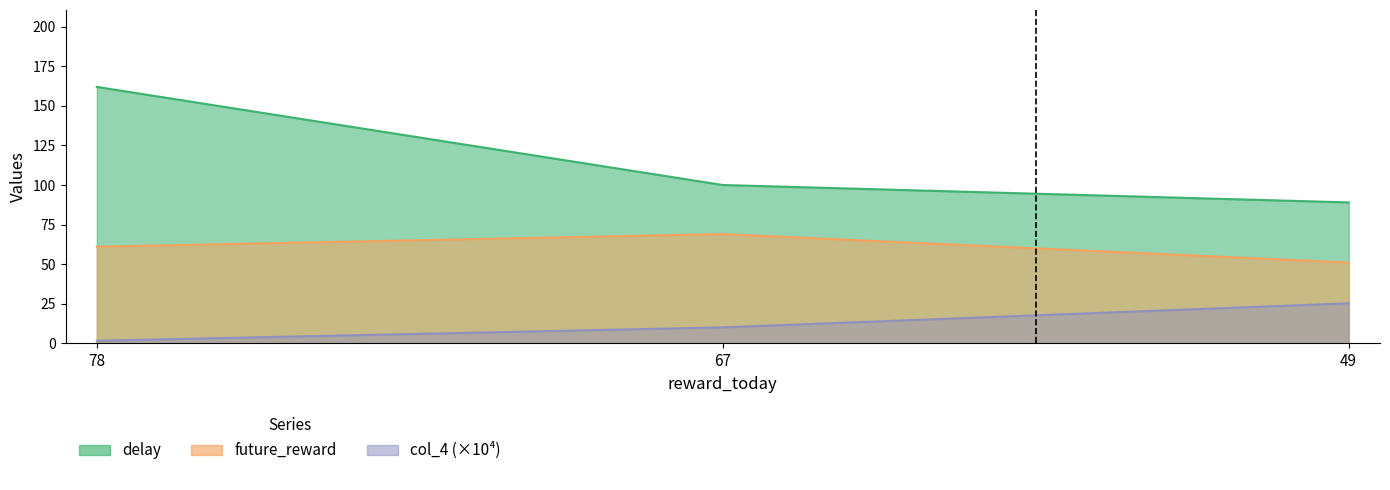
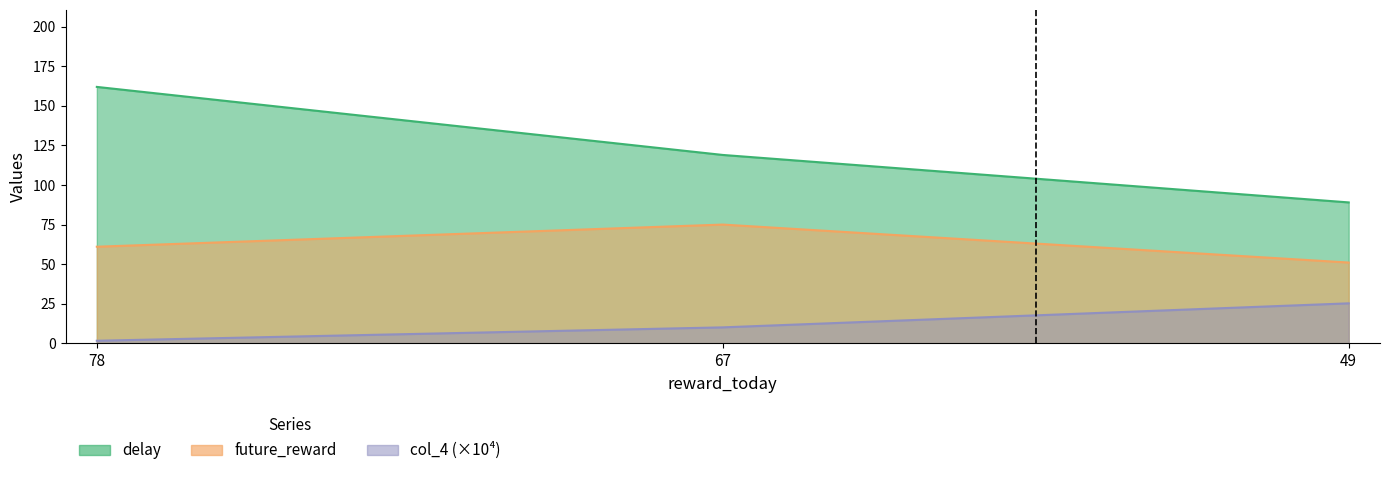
  {
    "delay": {
      "78": 162,
-     "67": 100,
+     "67": 119,
      "49": 89
    },
    "future_reward": {
      "78": 61,
-     "67": 69,
+     "67": 75,
      "49": 51
    },
    "col_4 (×10⁴)": {
      "78": 2,
      "67": 10,
      "49": 25
    }
  }
